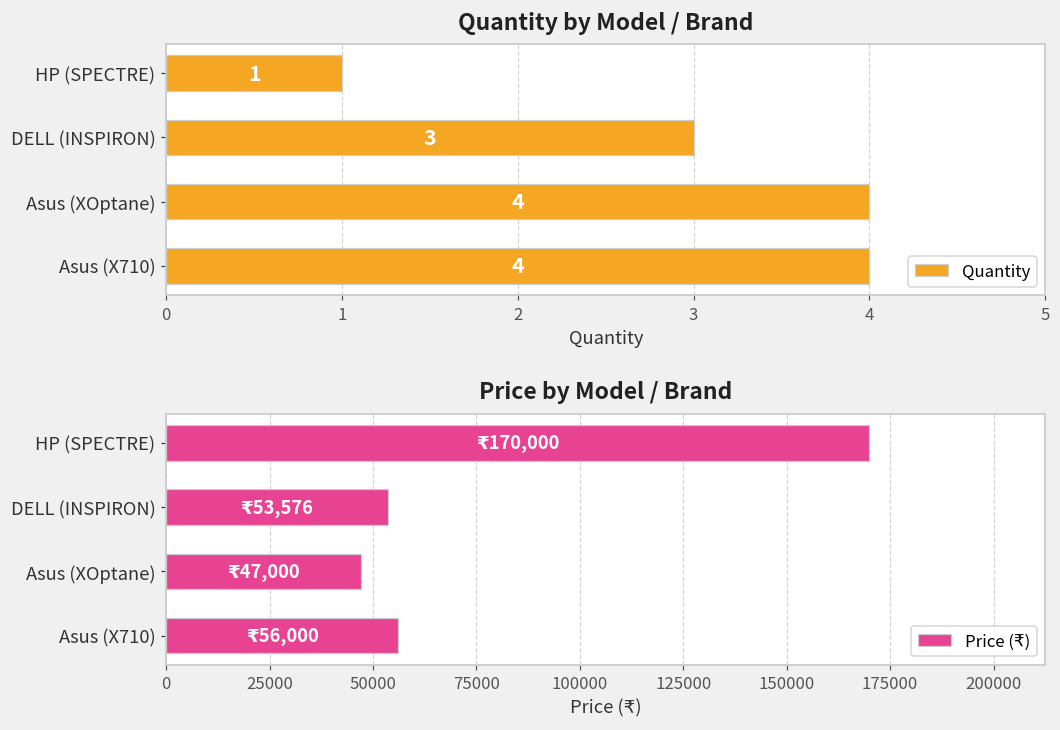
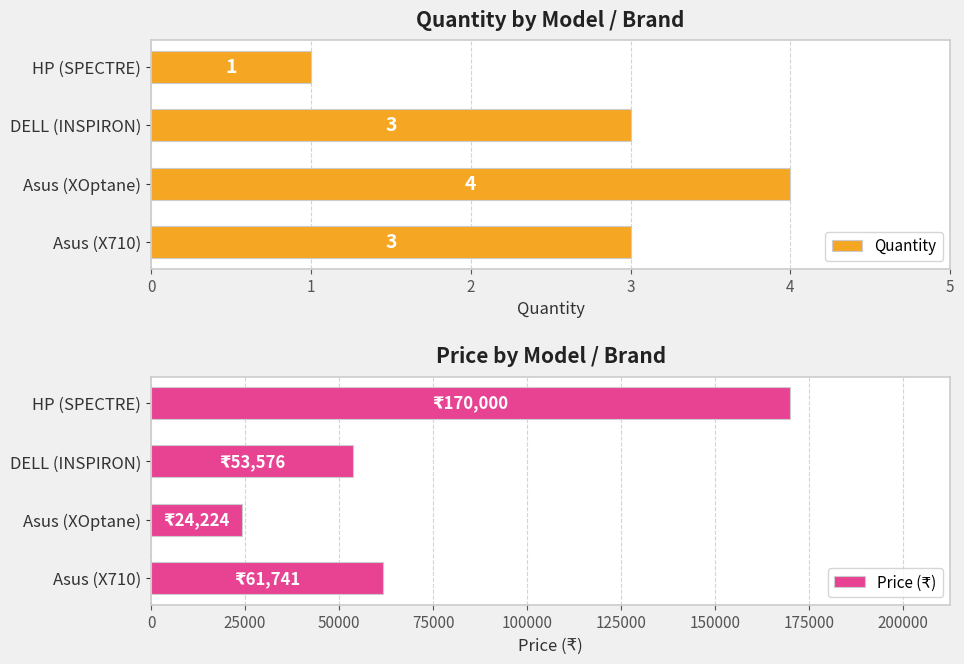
  {
    "Quantity by Model / Brand": {
      "HP (SPECTRE)": "1",
      "DELL (INSPIRON)": "3",
      "Asus (XOptane)": "4",
-     "Asus (X710)": "4"
+     "Asus (X710)": "3"
    },
    "Price by Model / Brand": {
      "HP (SPECTRE)": "170,000",
      "DELL (INSPIRON)": "53,576",
-     "Asus (XOptane)": "47,000",
-     "Asus (X710)": "56,000"
+     "Asus (XOptane)": "24,224",
+     "Asus (X710)": "61,741"
    }
  }
